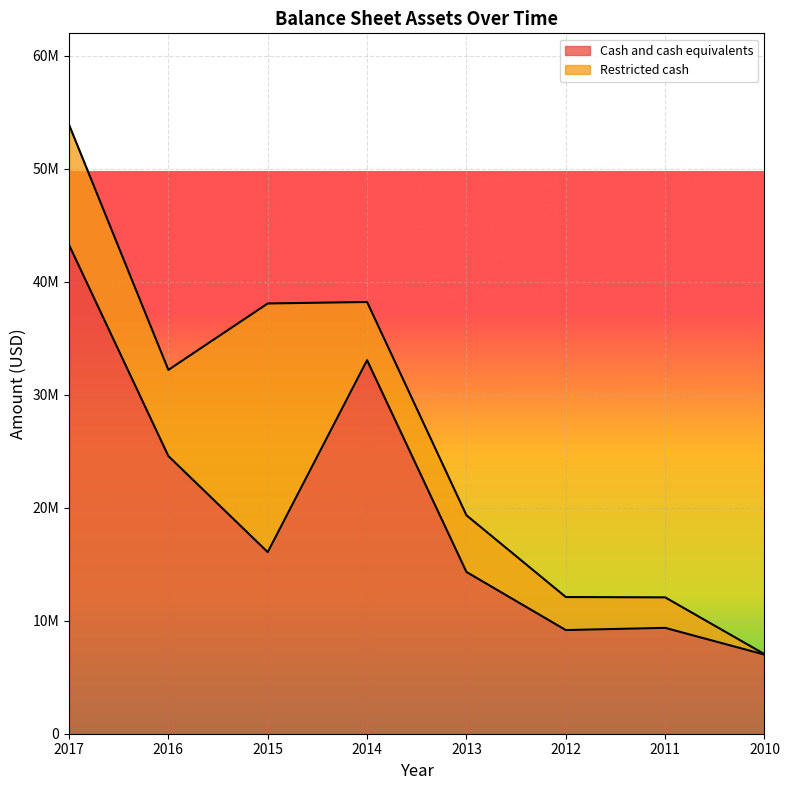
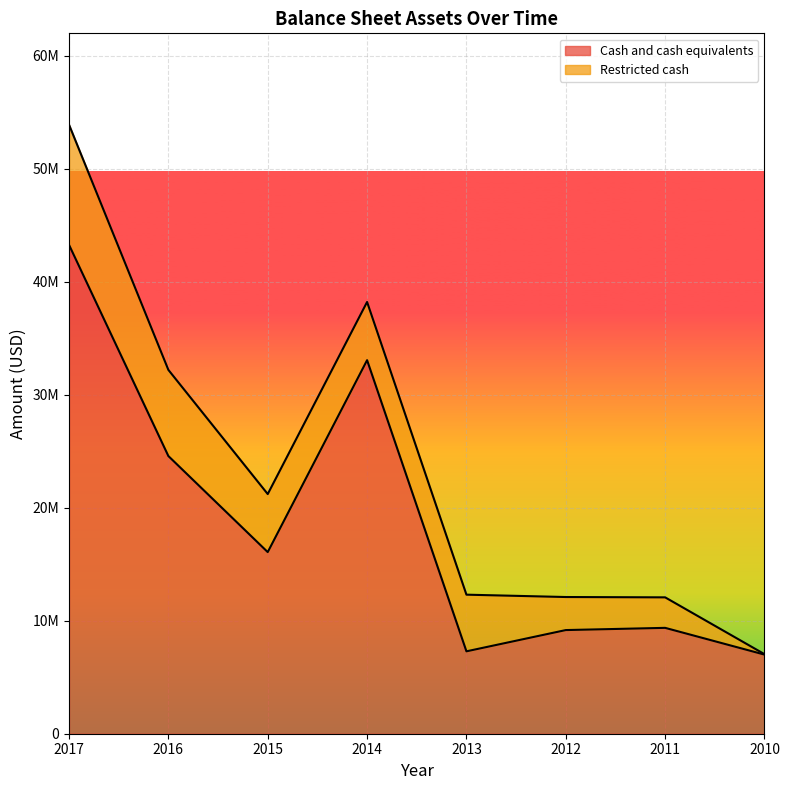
  {
    "Cash and cash equivalents": {
      "2017": 43300000,
      "2016": 24600000,
      "2015": 16100000,
      "2014": 33100000,
-     "2013": 14300000,
+     "2013": 7300000,
      "2012": 9200000,
      "2011": 9400000
    },
    "Restricted cash": {
      "2017": 10600000,
      "2016": 7600000,
-     "2015": 22000000,
+     "2015": 5100000,
      "2014": 5100000,
      "2013": 5000000,
      "2012": 2900000,
      "2011": 2700000
    }
  }
